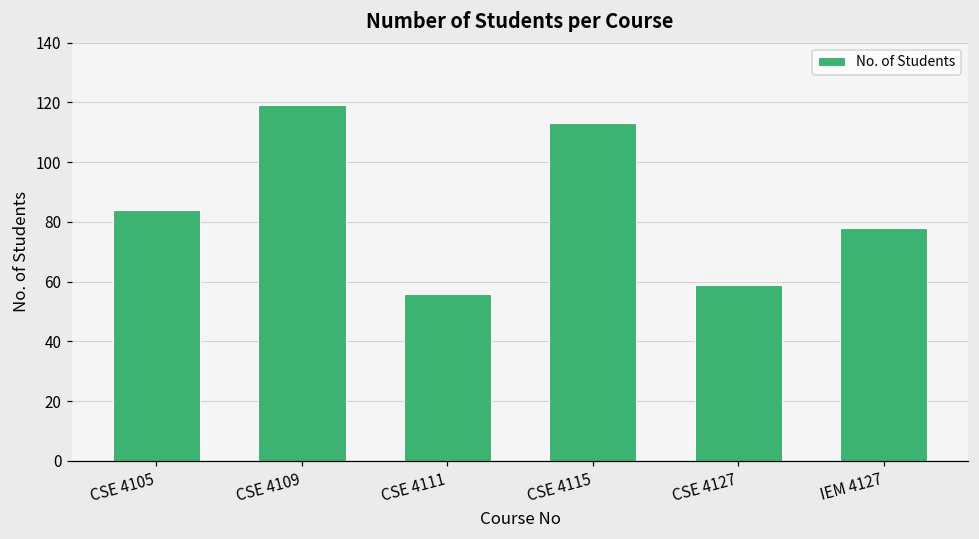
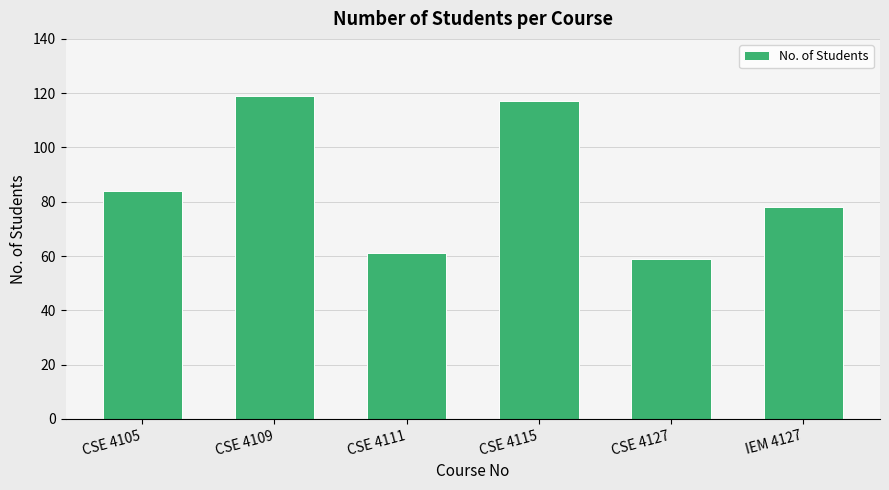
  {
    "CSE 4105": 84,
    "CSE 4109": 119,
-   "CSE 4111": 56,
-   "CSE 4115": 113,
+   "CSE 4111": 61,
+   "CSE 4115": 117,
    "CSE 4127": 59,
    "IEM 4127": 78
  }
